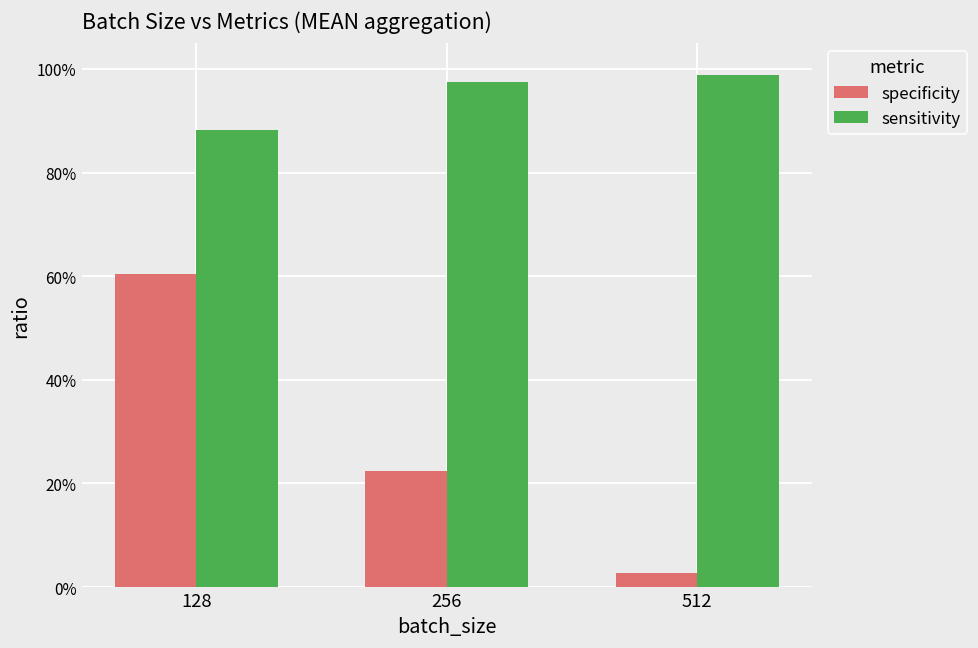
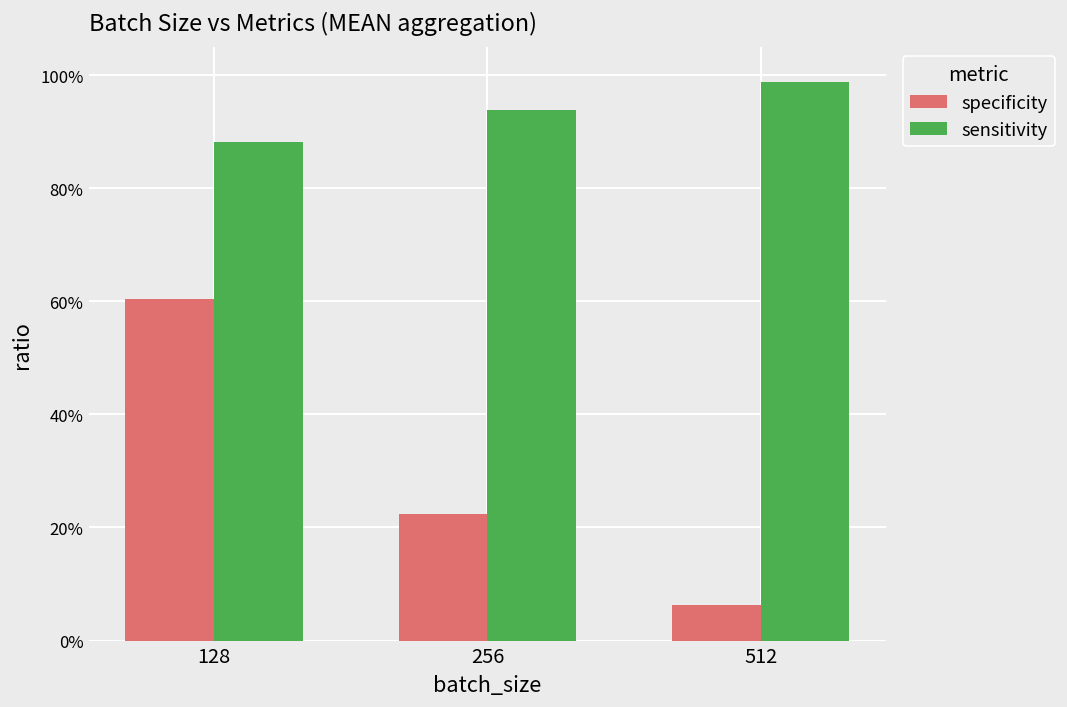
  {
    "specificity": {
      "128": "60%",
      "256": "22%",
-     "512": "3%"
+     "512": "6%"
    },
    "sensitivity": {
      "128": "88%",
-     "256": "98%",
+     "256": "94%",
      "512": "99%"
    }
  }
